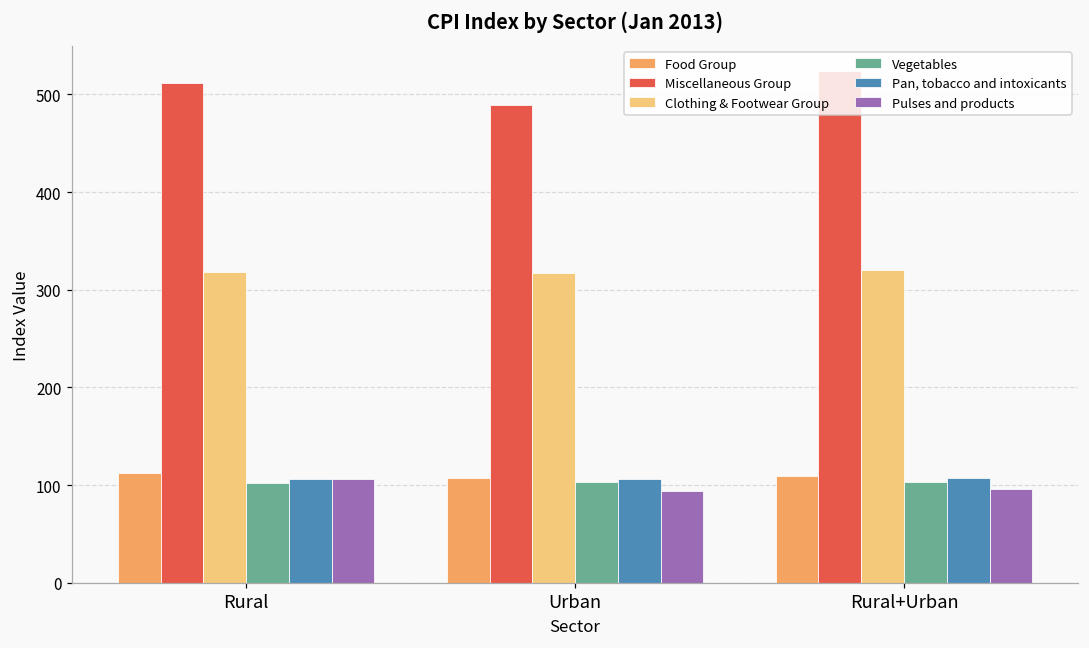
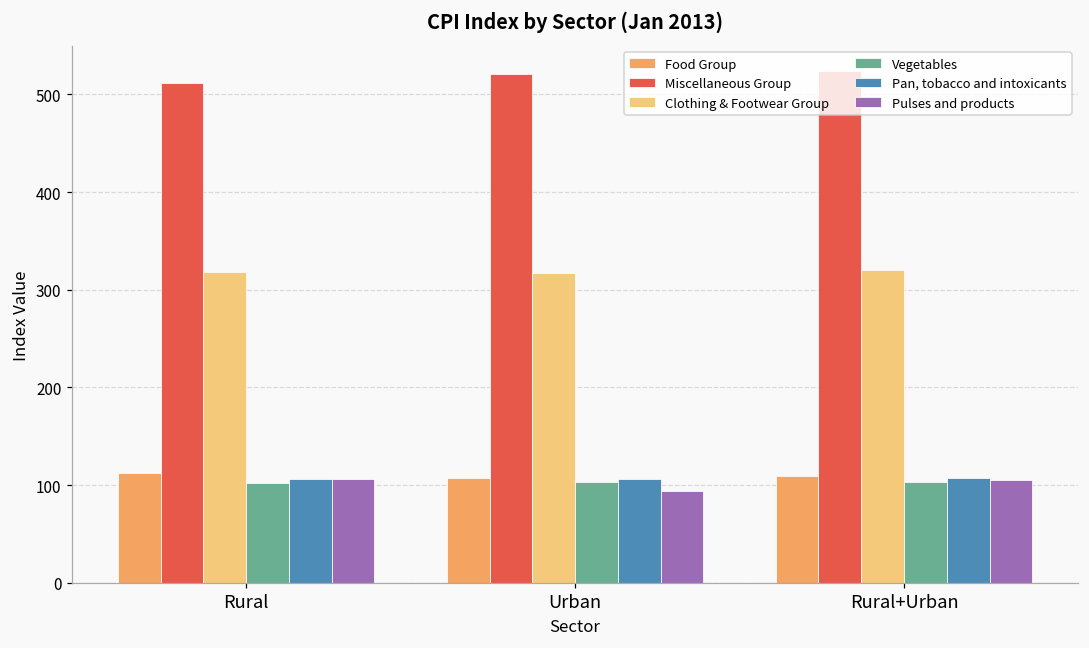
  {
    "Miscellaneous Group": {
      "Rural": 510,
-     "Urban": 490
+     "Urban": 520
    },
    "Pulses and products": {
      "Rural": 110,
      "Urban": 90,
-     "Rural+Urban": 100
+     "Rural+Urban": 110
    }
  }
